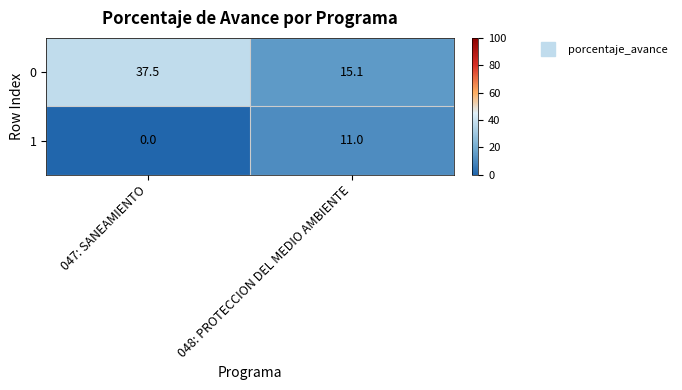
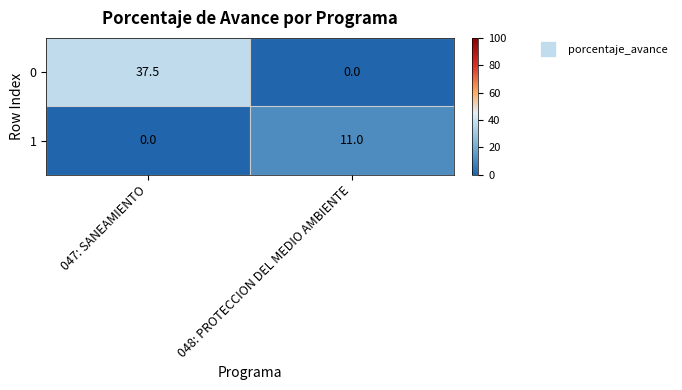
  {
    "0": {
      "047: SANEAMIENTO": 37.5,
-     "048: PROTECCION DEL MEDIO AMBIENTE": 15.1
+     "048: PROTECCION DEL MEDIO AMBIENTE": 0.0
    },
    "1": {
      "047: SANEAMIENTO": 0.0,
      "048: PROTECCION DEL MEDIO AMBIENTE": 11.0
    }
  }
